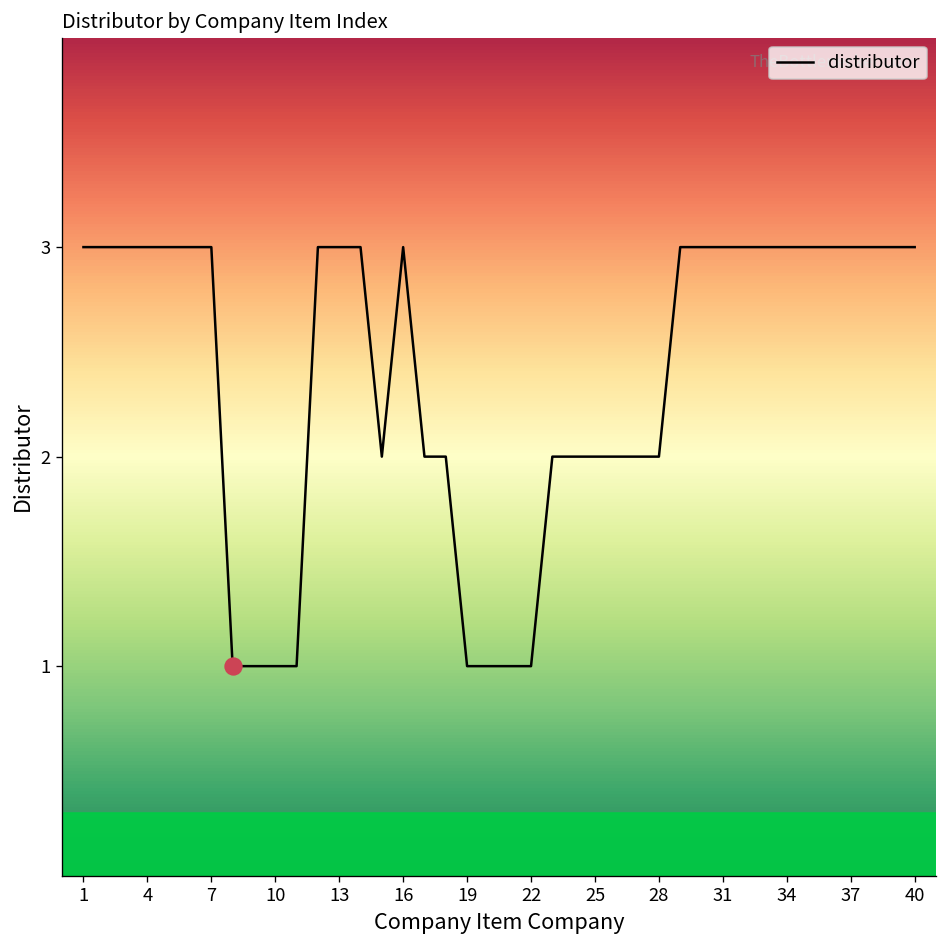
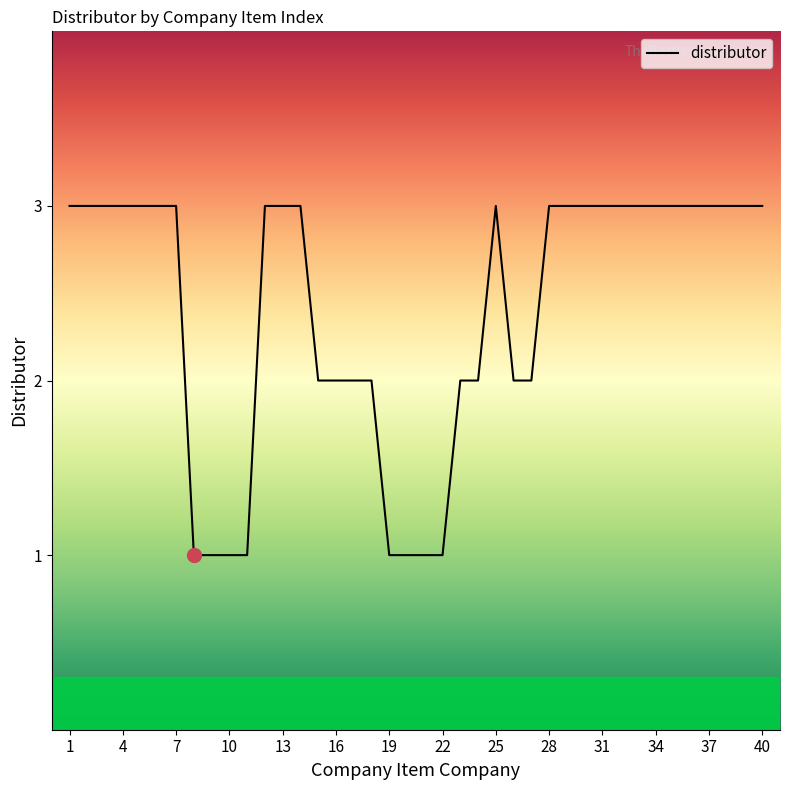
  {
    "distributor": {
      "1": 3,
      "4": 3,
      "7": 3,
      "10": 1,
      "13": 3,
-     "16": 3,
+     "16": 2,
      "19": 1,
      "22": 1,
-     "25": 2,
-     "28": 2,
+     "25": 3,
+     "28": 3,
      "31": 3,
      "34": 3,
      "37": 3,
      "40": 3
    }
  }
